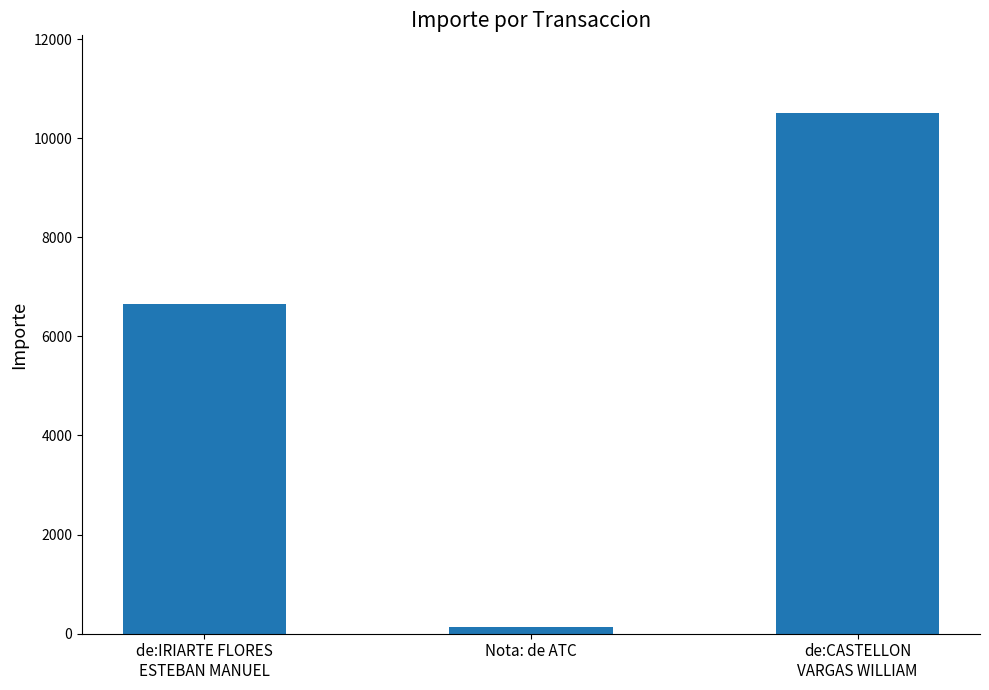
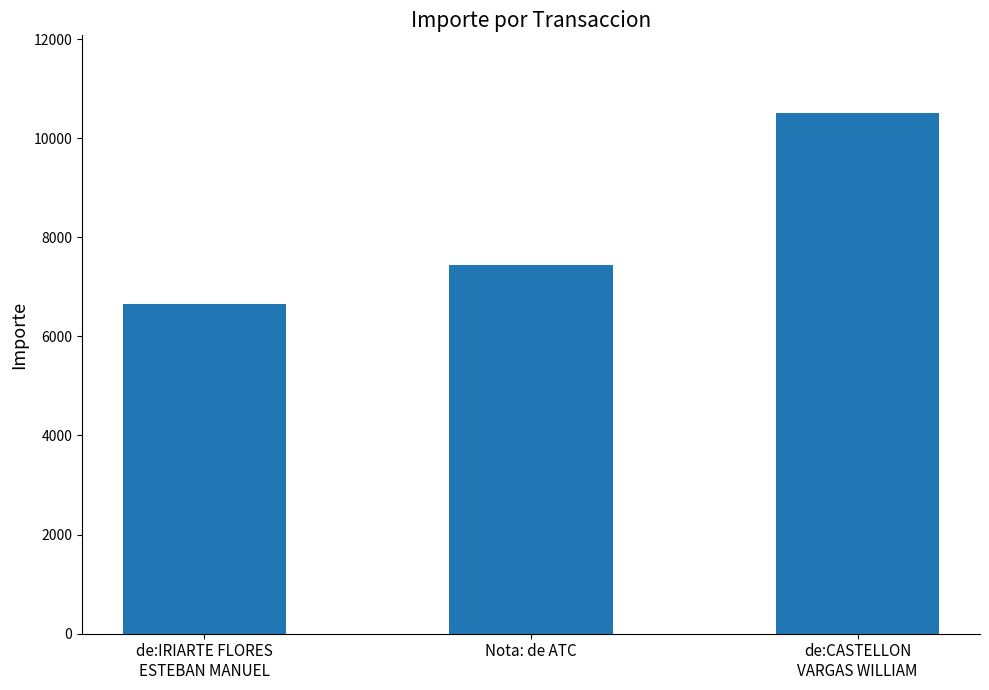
  {
    "de:IRIARTE FLORES ESTEBAN MANUEL": 6600,
-   "Nota: de ATC": 100,
+   "Nota: de ATC": 7400,
    "de:CASTELLON VARGAS WILLIAM": 10500
  }
